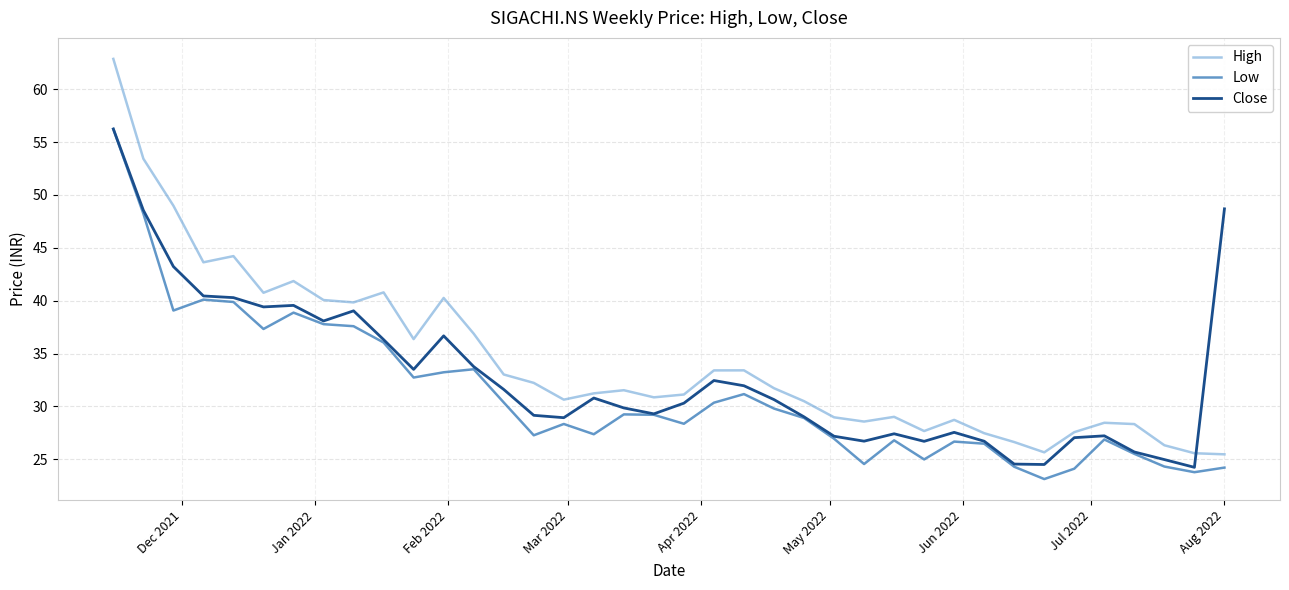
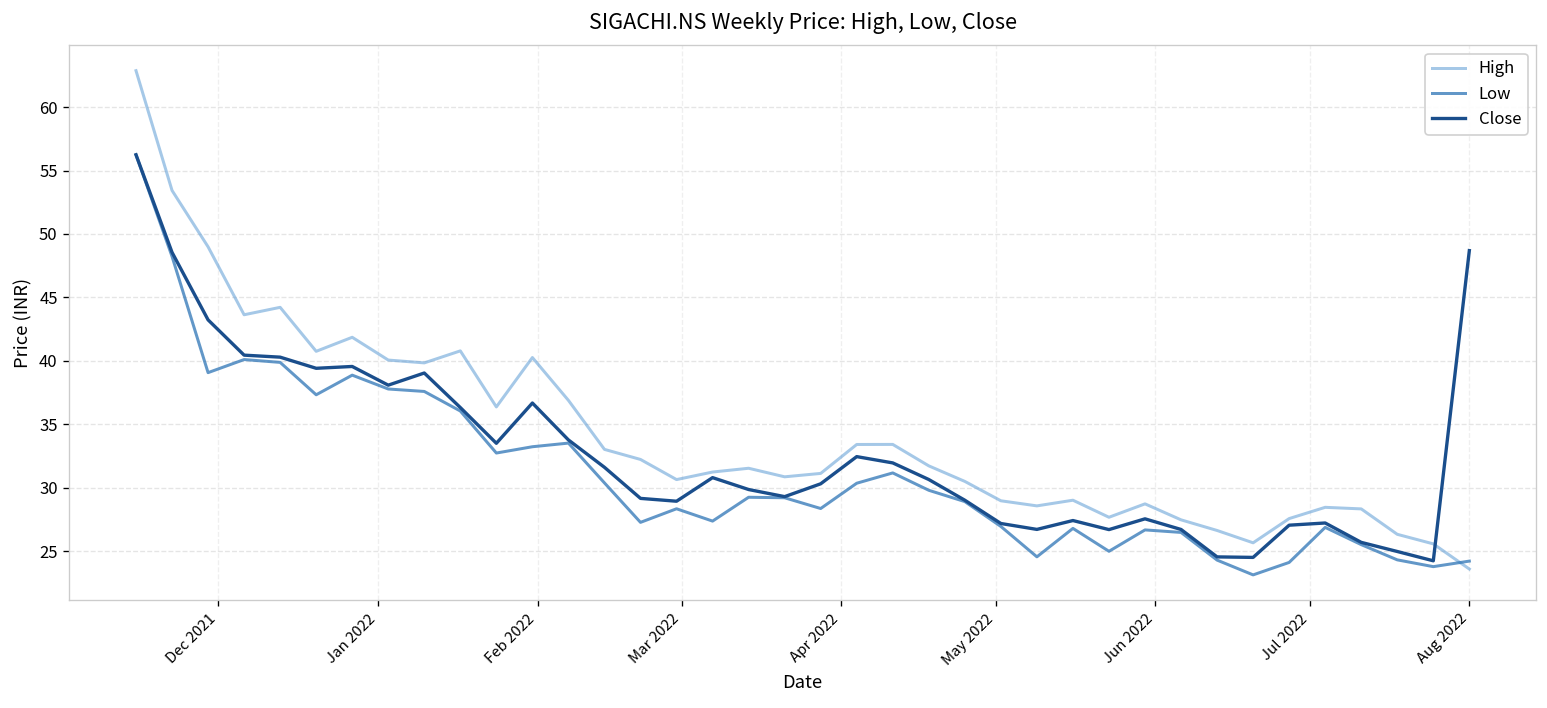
  {
    "High": {
-     "Aug 2022": 25.5
+     "Aug 2022": 23.6
    },
    "Low": {
      "Aug 2022": 24.2
    },
    "Close": {
      "Aug 2022": 48.7
    }
  }
